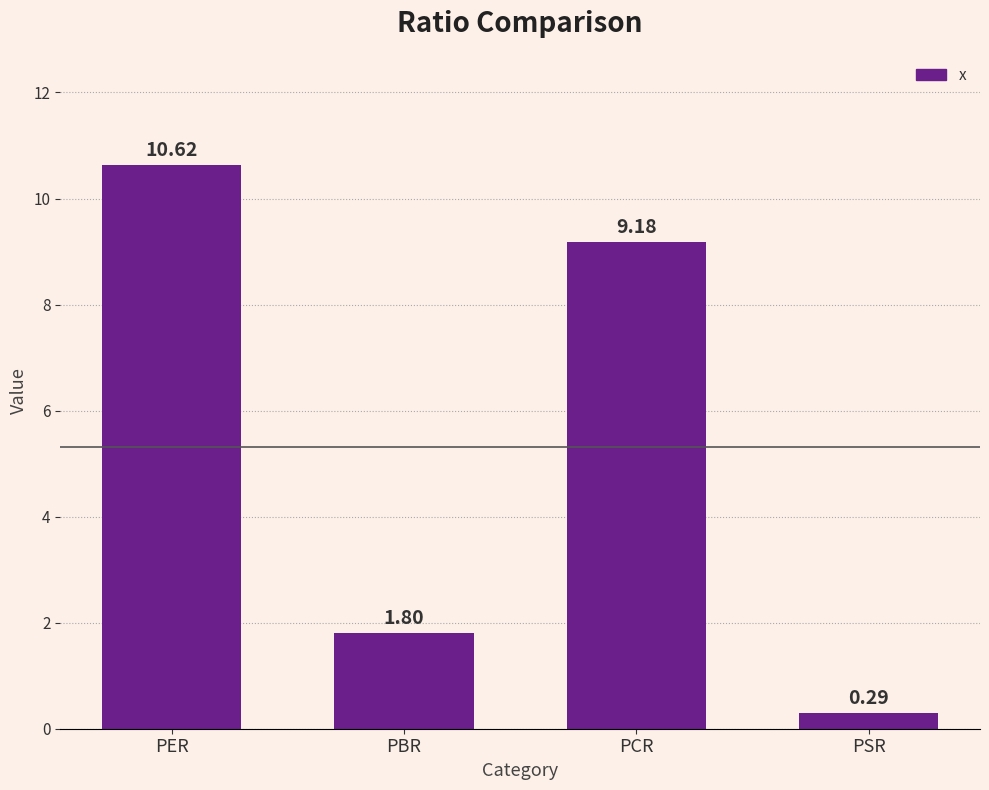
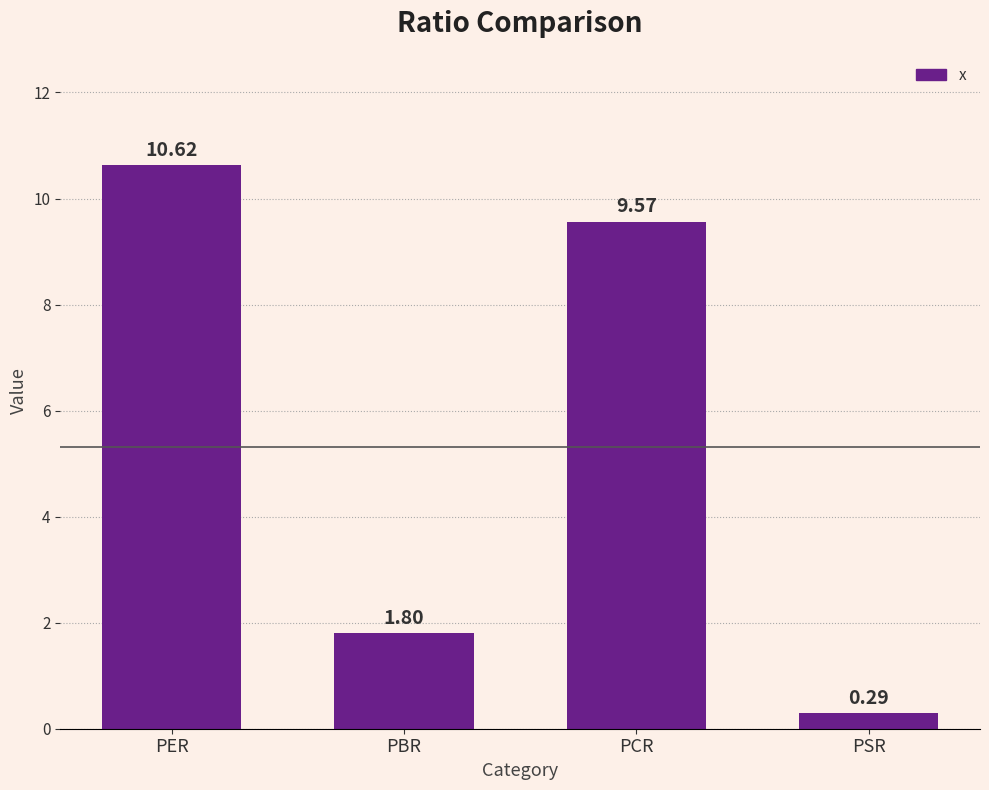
  {
    "PER": 10.62,
    "PBR": 1.80,
-   "PCR": 9.18,
+   "PCR": 9.57,
    "PSR": 0.29
  }
